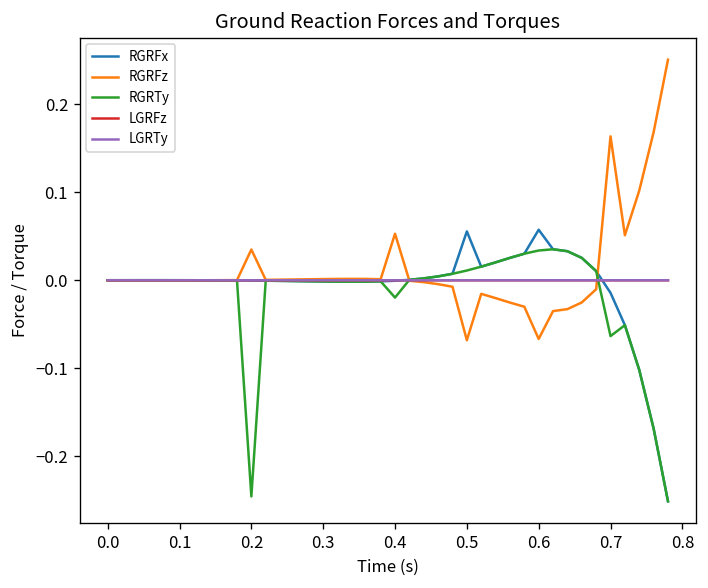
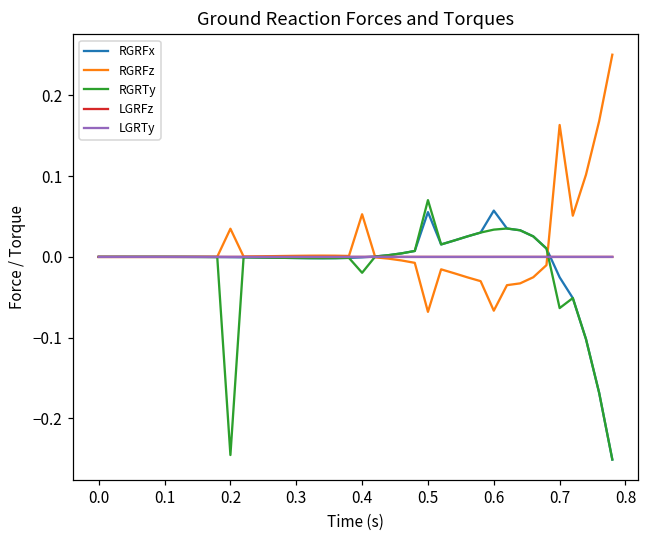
  {
    "RGRFx": {
      "0.5": 0.06,
      "0.6": 0.06,
-     "0.7": -0.01
+     "0.7": -0.03
    },
    "RGRFz": {
      "0.2": 0.03,
      "0.4": 0.05,
      "0.5": -0.07,
      "0.6": -0.07,
      "0.7": 0.16
    },
    "RGRTy": {
      "0.2": -0.25,
      "0.4": -0.02,
-     "0.5": 0.01,
+     "0.5": 0.07,
      "0.6": 0.03,
      "0.7": -0.06
    },
    "LGRTy": {
      "0.5": 0.00,
      "0.6": 0.00,
      "0.7": 0.00
    }
  }
